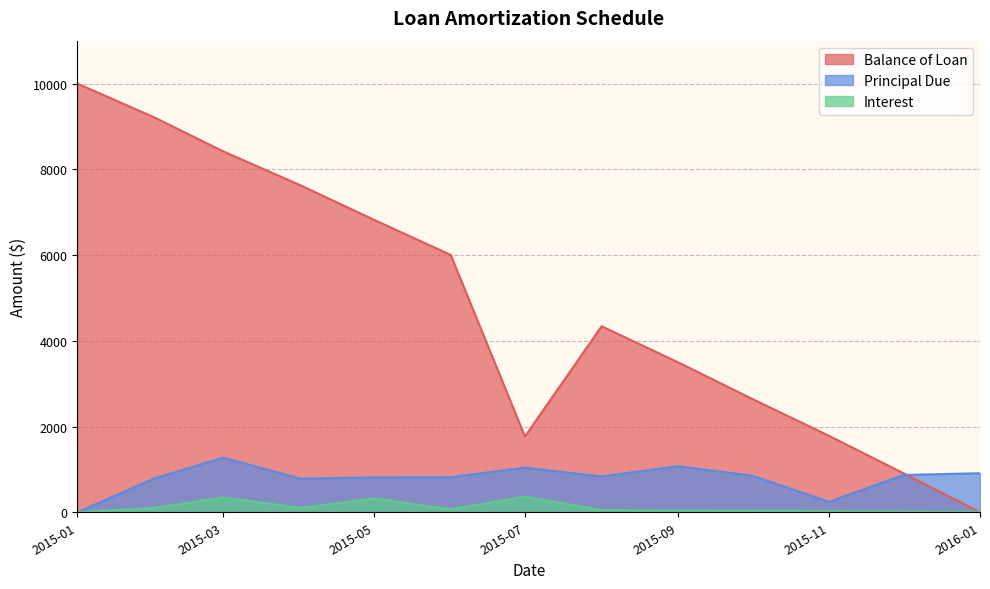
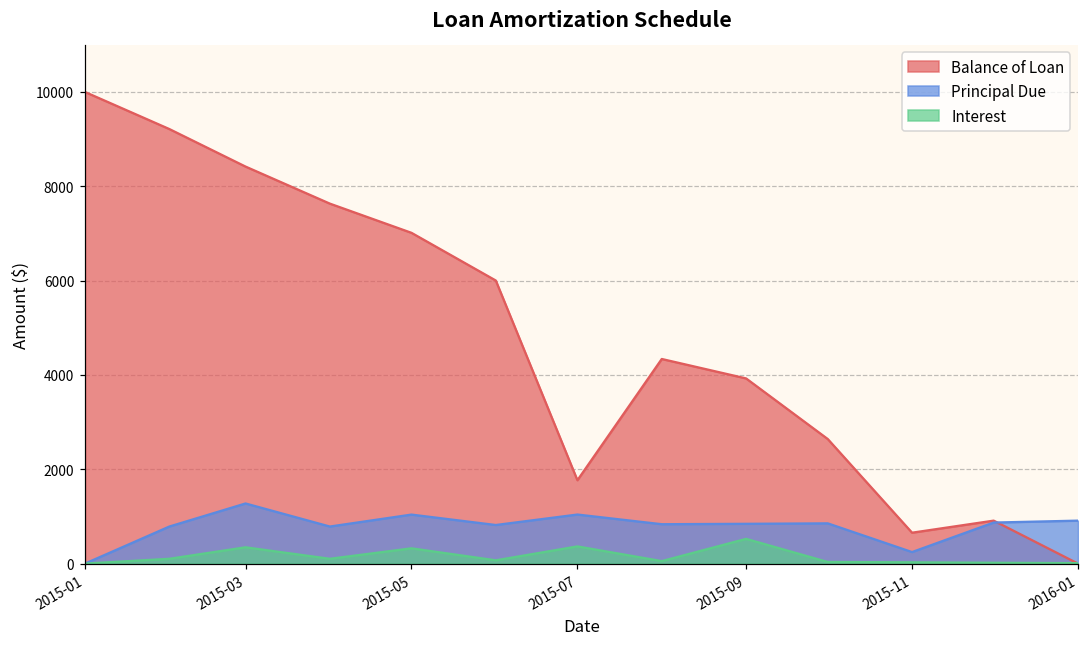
  {
    "Balance of Loan": {
      "2015-01": 10000,
      "2015-03": 8400,
-     "2015-05": 6800,
+     "2015-05": 7000,
      "2015-07": 1800,
-     "2015-09": 3500,
-     "2015-11": 1800
+     "2015-09": 3900,
+     "2015-11": 700
    },
    "Principal Due": {
      "2015-03": 1300,
-     "2015-05": 800,
+     "2015-05": 1000,
      "2015-07": 1000,
-     "2015-09": 1100,
+     "2015-09": 800,
      "2015-11": 200,
      "2016-01": 900
    },
    "Interest": {
      "2015-03": 300,
      "2015-05": 300,
      "2015-07": 400,
-     "2015-09": 0,
+     "2015-09": 500,
      "2015-11": 0
    }
  }
